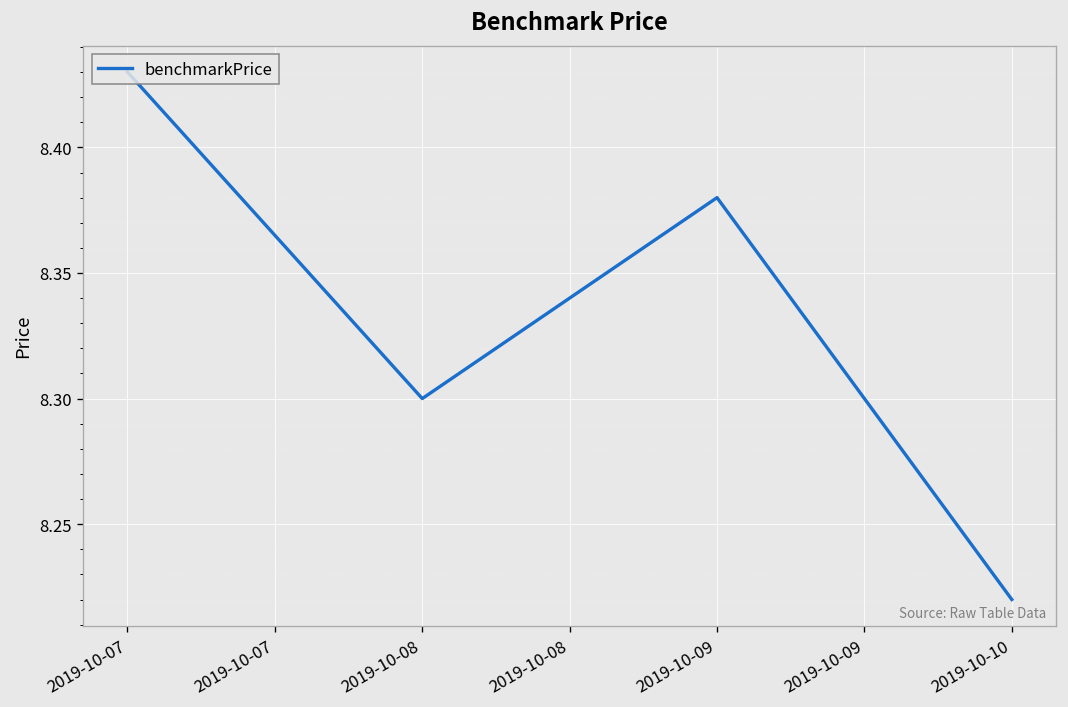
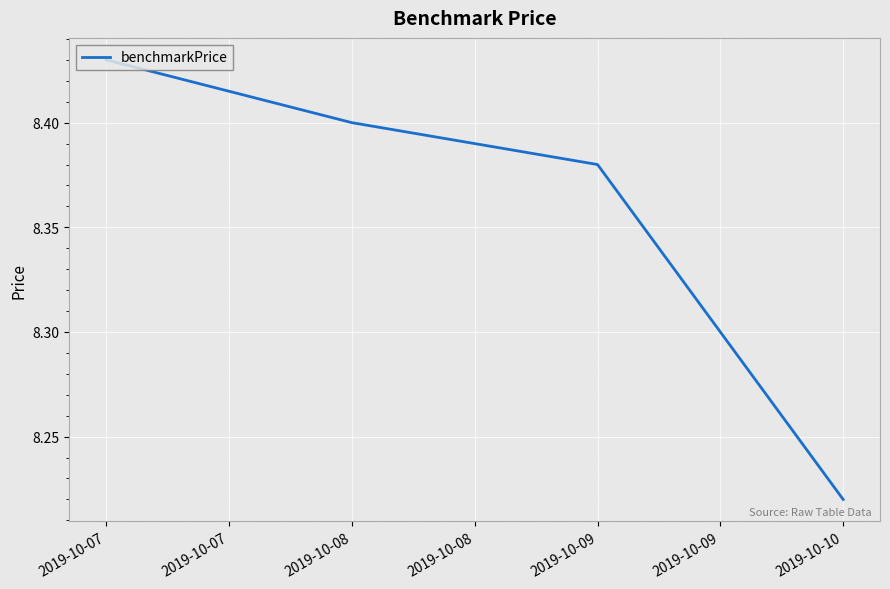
  {
-   "2019-10-08": 8.3,
+   "2019-10-08": 8.4,
    "2019-10-09": 8.380,
    "2019-10-10": 8.220
  }
